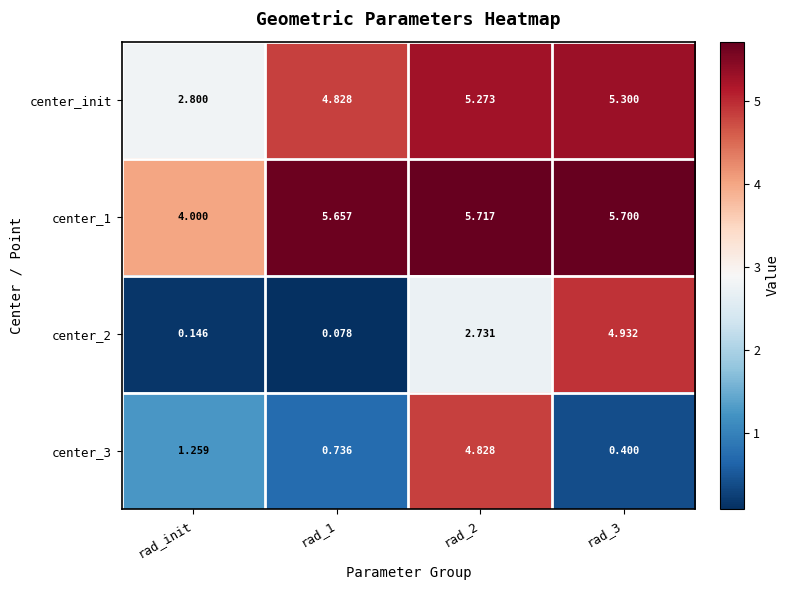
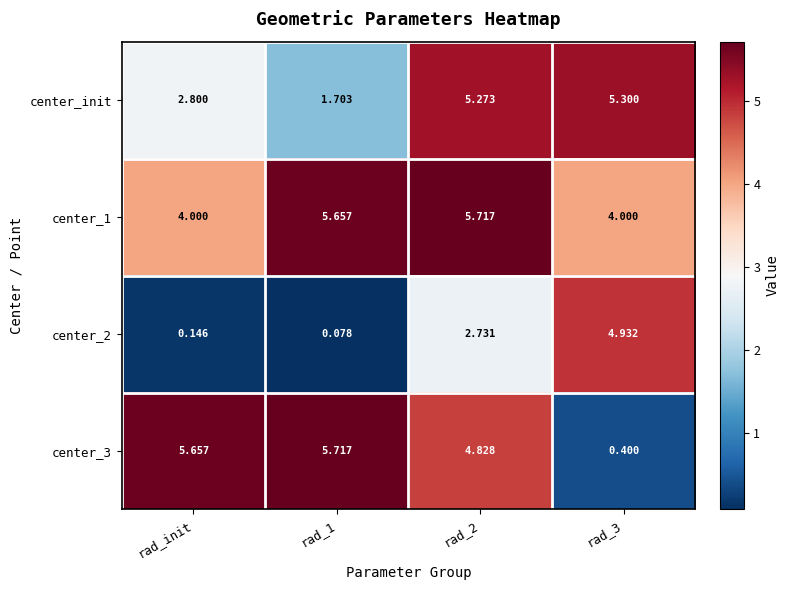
  {
    "center_init": {
      "rad_init": 2.800,
-     "rad_1": 4.828,
+     "rad_1": 1.703,
      "rad_2": 5.273,
      "rad_3": 5.300
    },
    "center_1": {
      "rad_init": 4.000,
      "rad_1": 5.657,
      "rad_2": 5.717,
-     "rad_3": 5.700
+     "rad_3": 4.000
    },
    "center_2": {
      "rad_init": 0.146,
      "rad_1": 0.078,
      "rad_2": 2.731,
      "rad_3": 4.932
    },
    "center_3": {
-     "rad_init": 1.259,
-     "rad_1": 0.736,
+     "rad_init": 5.657,
+     "rad_1": 5.717,
      "rad_2": 4.828,
      "rad_3": 0.400
    }
  }
